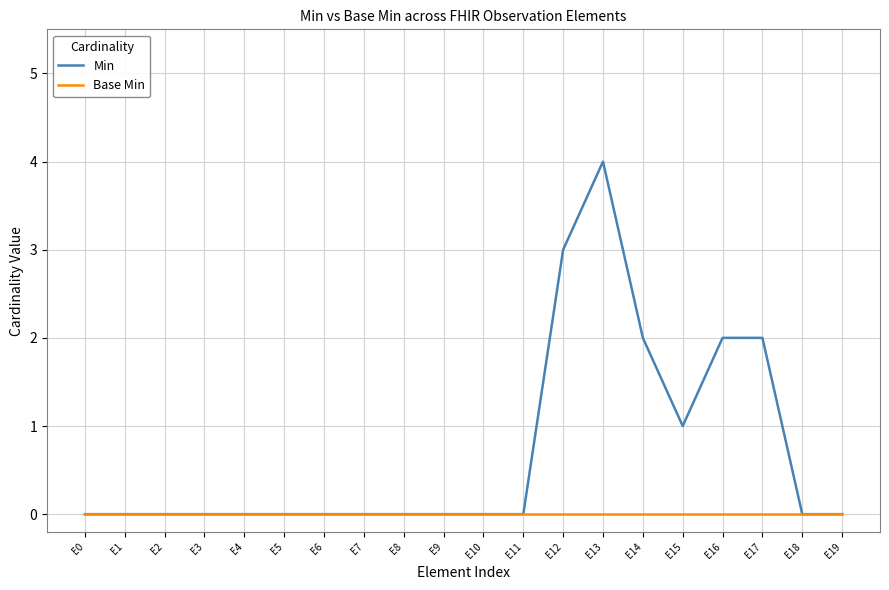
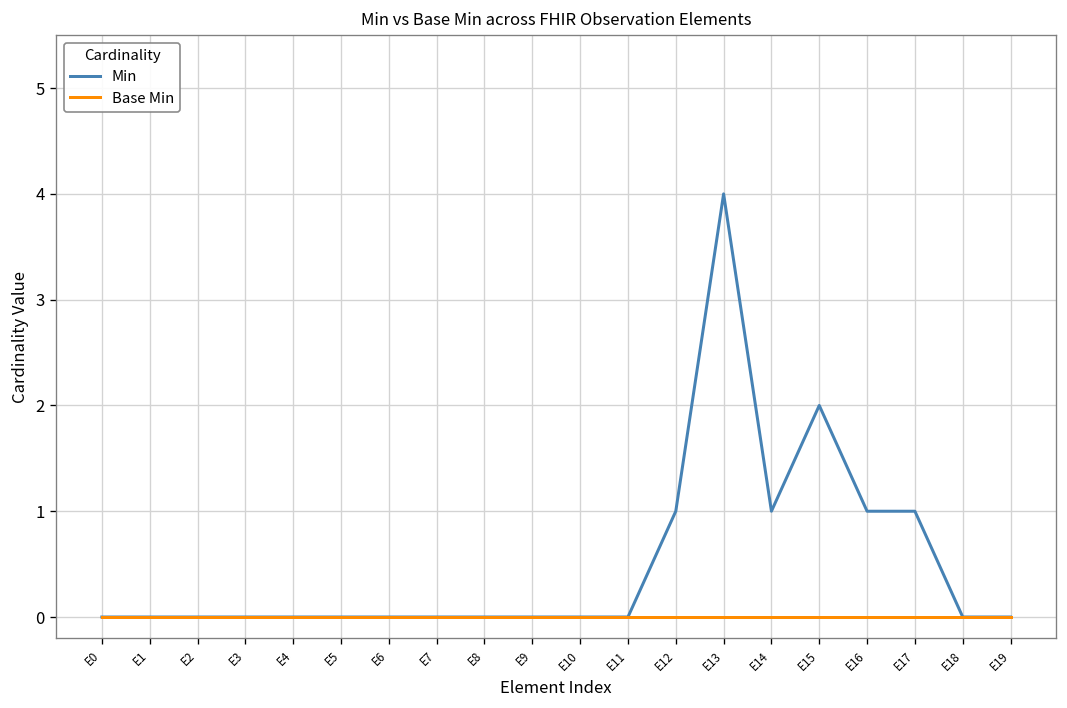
  {
    "Min": {
-     "E12": 3,
+     "E12": 1,
      "E13": 4,
-     "E14": 2,
-     "E15": 1,
-     "E16": 2,
-     "E17": 2
+     "E14": 1,
+     "E15": 2,
+     "E16": 1,
+     "E17": 1
    },
    "Base Min": {
      "E12": 0,
      "E13": 0,
      "E14": 0,
      "E15": 0,
      "E16": 0,
      "E17": 0
    }
  }
